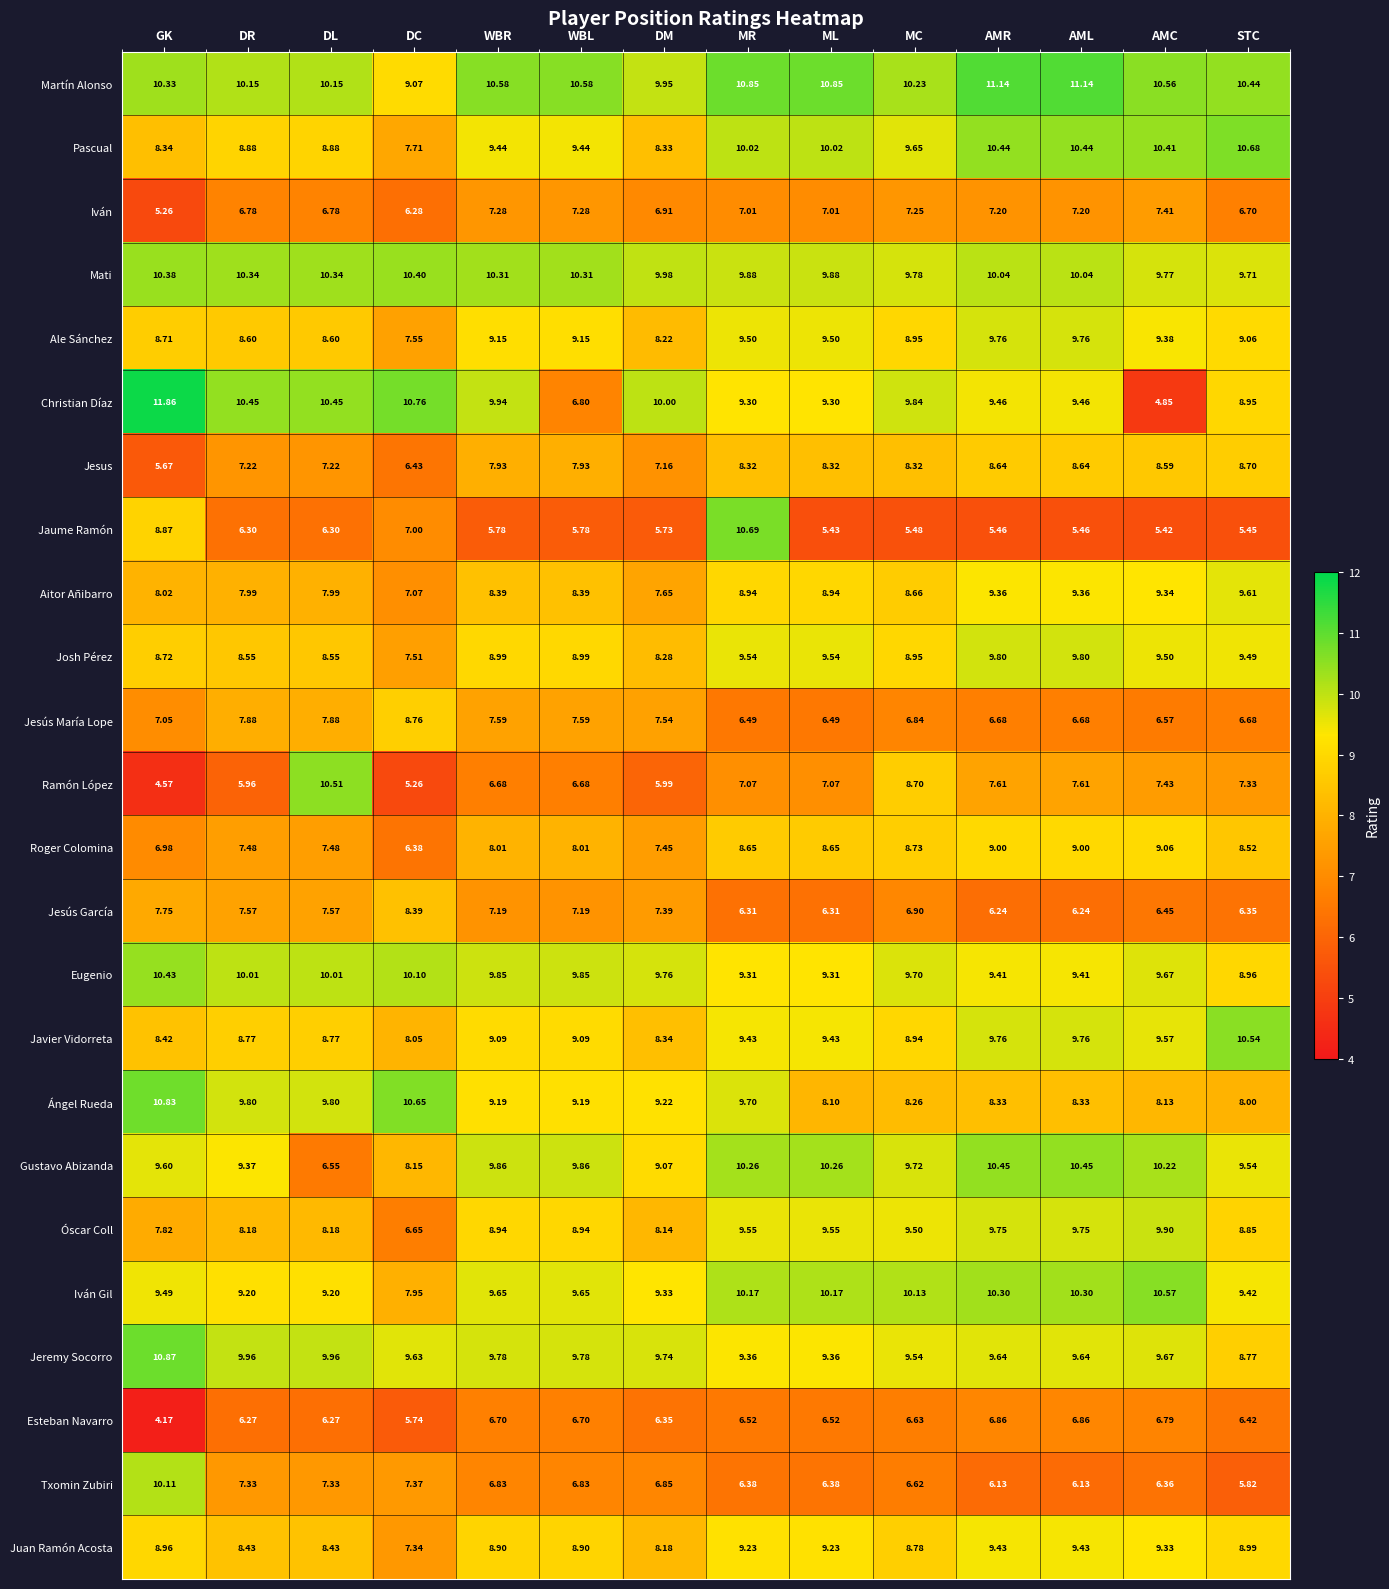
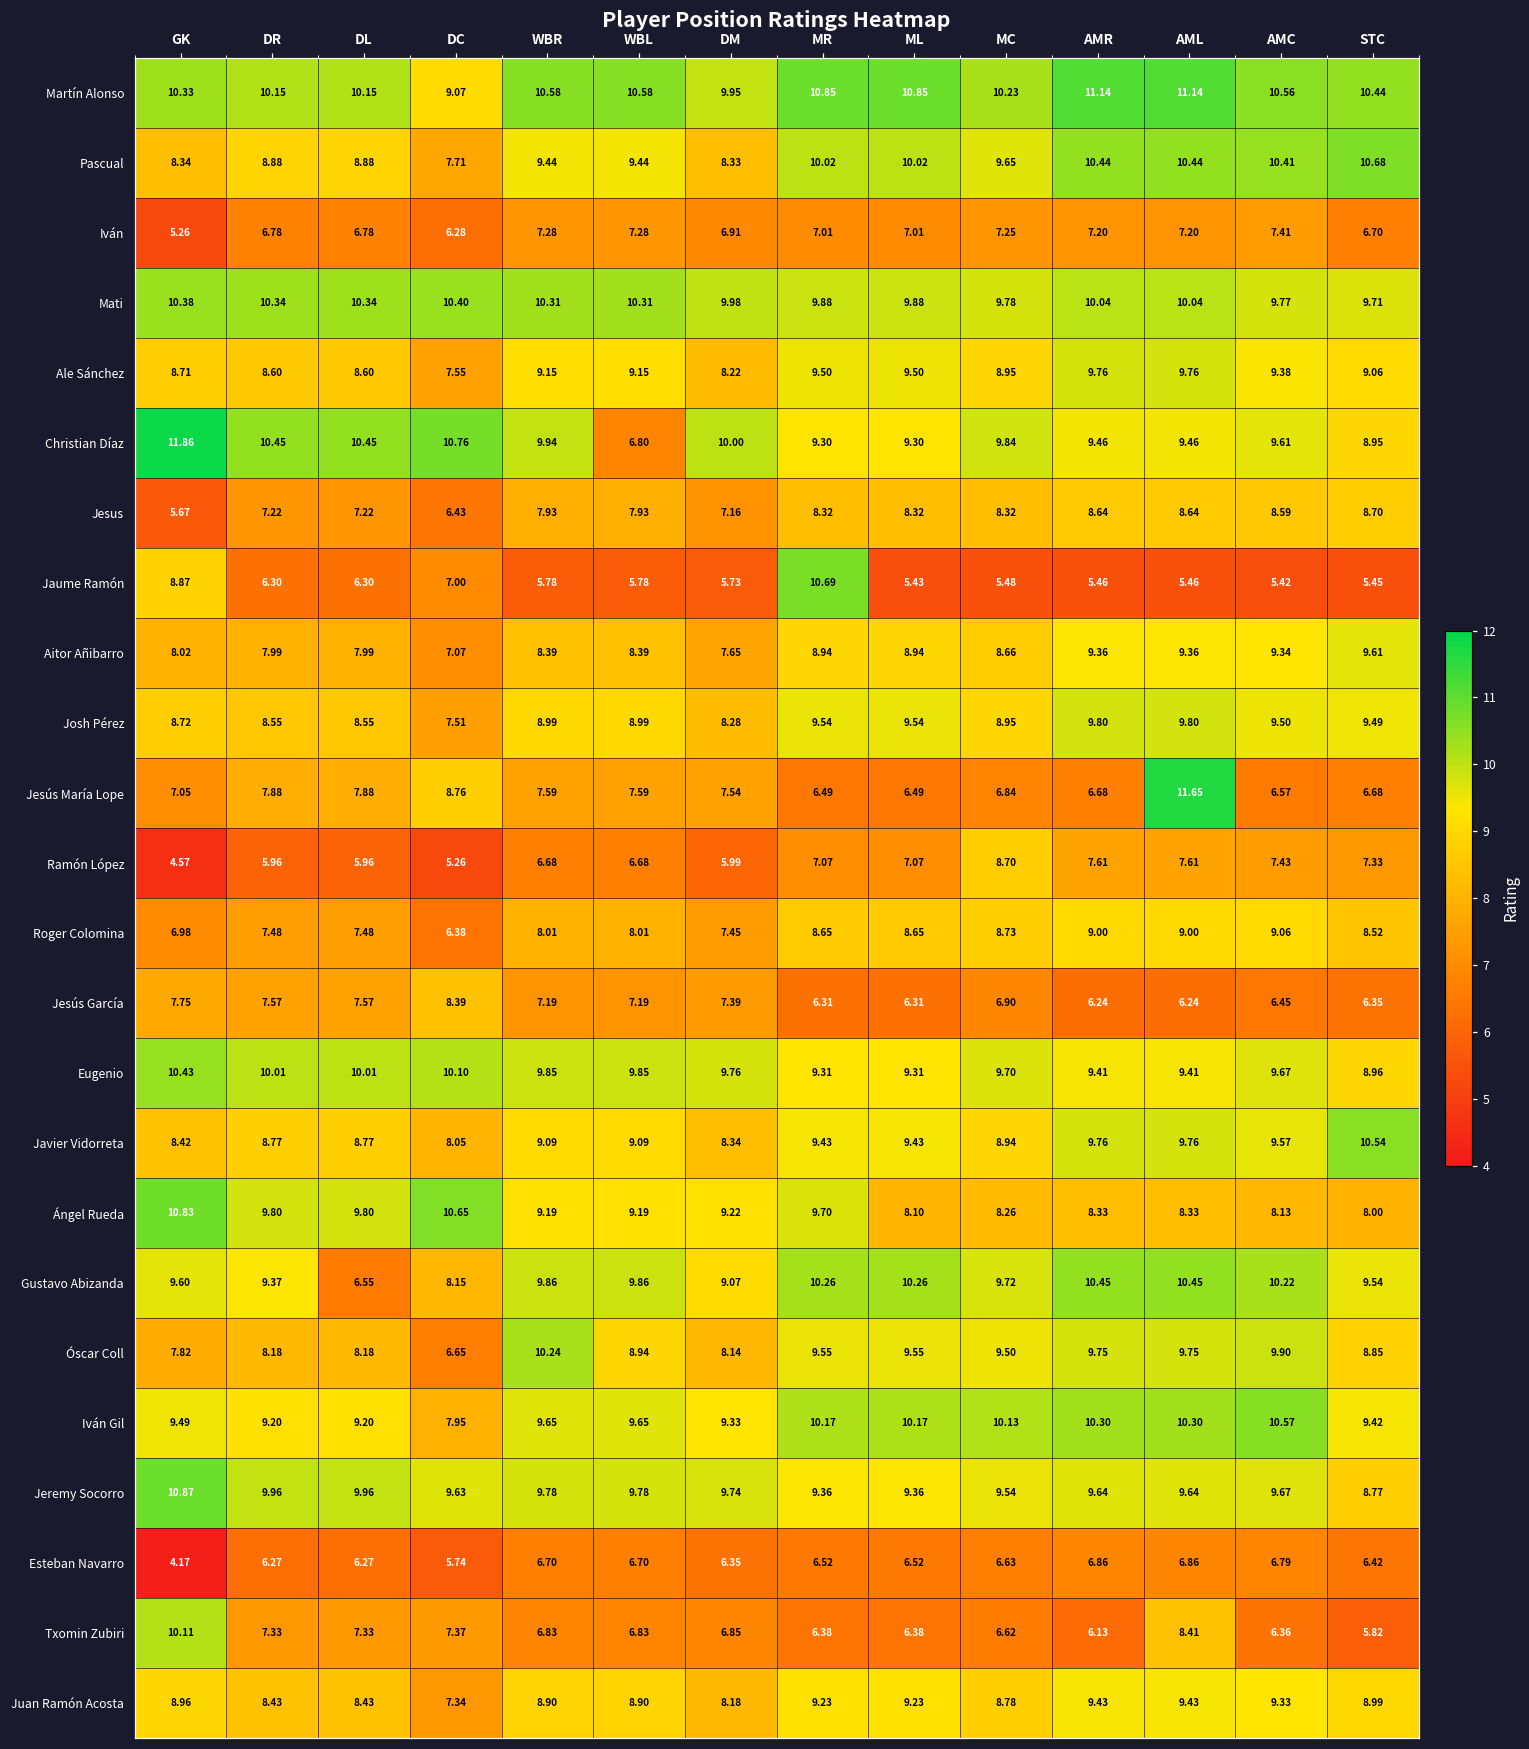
  {
    "Christian Díaz": {
      "GK": 11.86,
      "DR": 10.45,
      "DL": 10.45,
      "DC": 10.76,
      "WBR": 9.94,
      "WBL": 6.80,
      "DM": 10.00,
      "MR": 9.30,
      "ML": 9.30,
      "MC": 9.84,
      "AMR": 9.46,
      "AML": 9.46,
-     "AMC": 4.85,
+     "AMC": 9.61,
      "STC": 8.95
    },
    "Jesús María Lope": {
      "GK": 7.05,
      "DR": 7.88,
      "DL": 7.88,
      "DC": 8.76,
      "WBR": 7.59,
      "WBL": 7.59,
      "DM": 7.54,
      "MR": 6.49,
      "ML": 6.49,
      "MC": 6.84,
      "AMR": 6.68,
-     "AML": 6.68,
+     "AML": 11.65,
      "AMC": 6.57,
      "STC": 6.68
    },
    "Ramón López": {
      "GK": 4.57,
      "DR": 5.96,
-     "DL": 10.51,
+     "DL": 5.96,
      "DC": 5.26,
      "WBR": 6.68,
      "WBL": 6.68,
      "DM": 5.99,
      "MR": 7.07,
      "ML": 7.07,
      "MC": 8.70,
      "AMR": 7.61,
      "AML": 7.61,
      "AMC": 7.43,
      "STC": 7.33
    },
    "Óscar Coll": {
      "GK": 7.82,
      "DR": 8.18,
      "DL": 8.18,
      "DC": 6.65,
-     "WBR": 8.94,
+     "WBR": 10.24,
      "WBL": 8.94,
      "DM": 8.14,
      "MR": 9.55,
      "ML": 9.55,
      "MC": 9.50,
      "AMR": 9.75,
      "AML": 9.75,
      "AMC": 9.90,
      "STC": 8.85
    },
    "Txomin Zubiri": {
      "GK": 10.11,
      "DR": 7.33,
      "DL": 7.33,
      "DC": 7.37,
      "WBR": 6.83,
      "WBL": 6.83,
      "DM": 6.85,
      "MR": 6.38,
      "ML": 6.38,
      "MC": 6.62,
      "AMR": 6.13,
-     "AML": 6.13,
+     "AML": 8.41,
      "AMC": 6.36,
      "STC": 5.82
    }
  }
